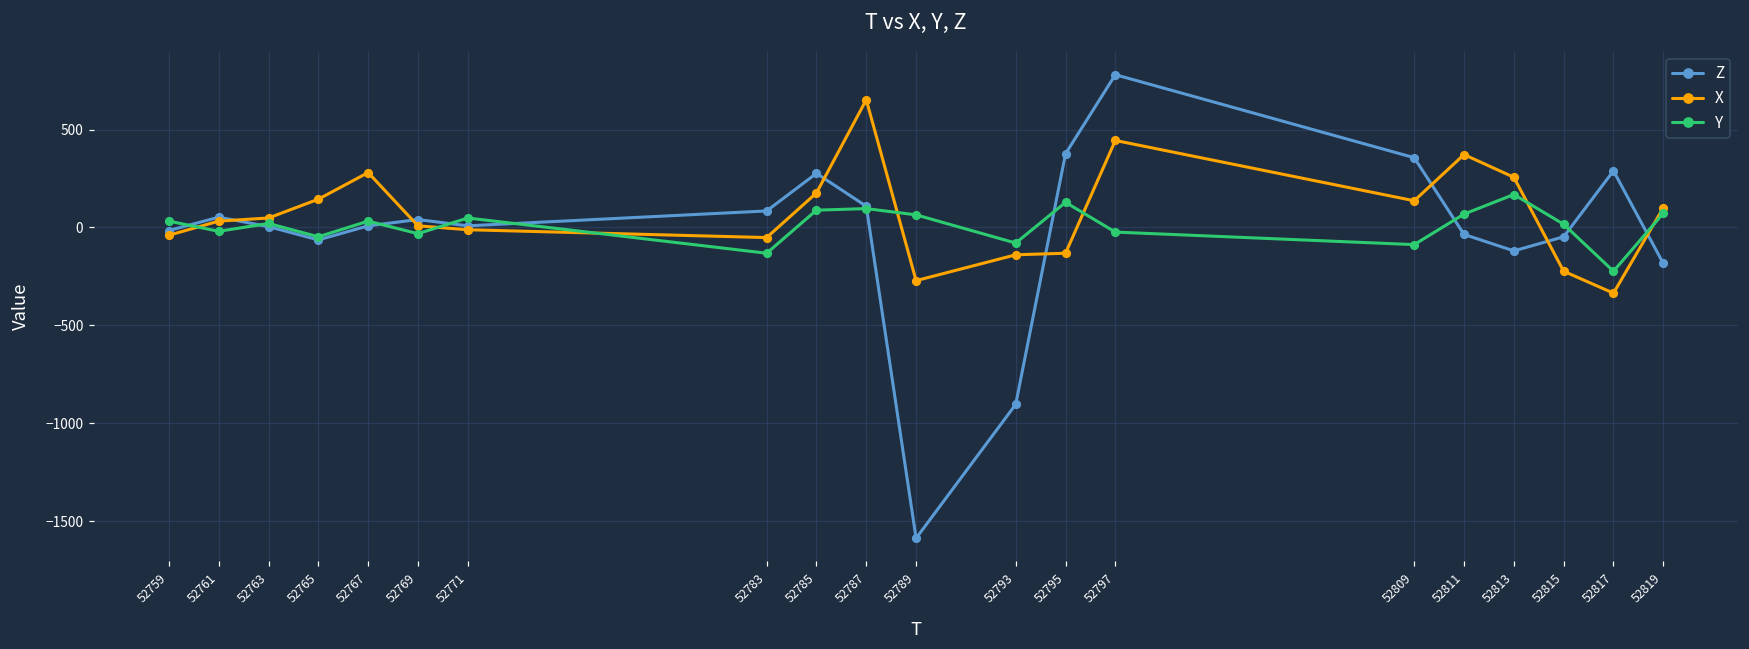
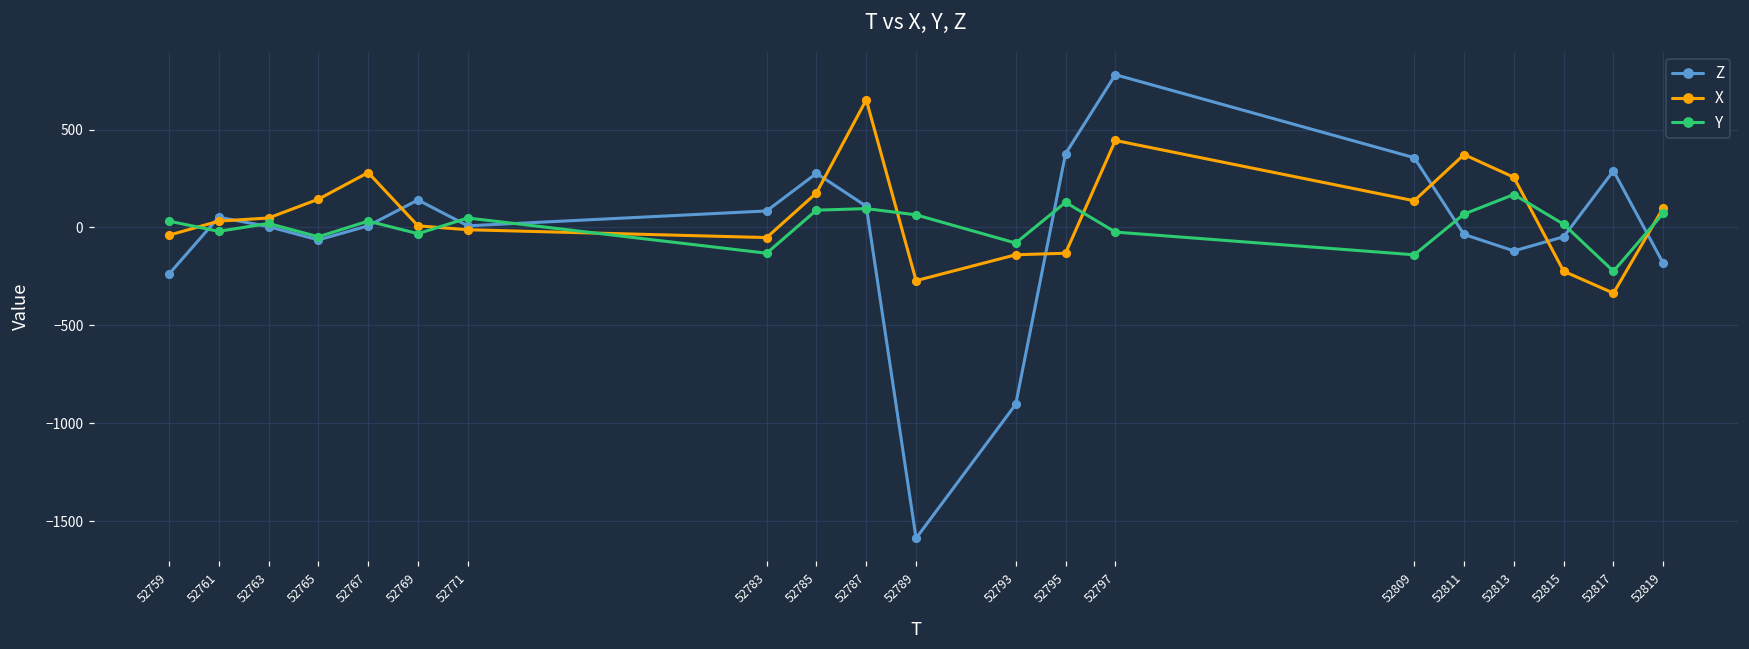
  {
    "Z": {
-     "52759": -20,
+     "52759": -240,
      "52761": 50,
      "52763": 0,
      "52765": -60,
      "52767": 10,
-     "52769": 40,
+     "52769": 140,
      "52771": 10,
      "52783": 80,
      "52785": 280,
      "52789": -1590,
      "52793": -900,
      "52795": 380,
      "52797": 780,
      "52809": 360,
      "52811": -40,
      "52813": -120,
      "52815": -50,
      "52817": 290,
      "52819": -180
    },
    "X": {
      "52759": -40,
      "52761": 30,
      "52763": 50,
      "52765": 140,
      "52767": 280,
      "52769": 10,
      "52771": -10,
      "52783": -50,
      "52785": 180,
      "52787": 650,
      "52789": -270,
      "52793": -140,
      "52795": -130,
      "52797": 440,
      "52809": 140,
      "52811": 370,
      "52813": 260,
      "52815": -220,
      "52817": -340,
      "52819": 100
    },
    "Y": {
      "52759": 30,
      "52761": -20,
      "52763": 20,
      "52765": -50,
      "52767": 30,
      "52769": -30,
      "52771": 50,
      "52783": -130,
      "52785": 90,
      "52789": 60,
      "52793": -80,
      "52795": 130,
      "52797": -20,
-     "52809": -90,
+     "52809": -140,
      "52811": 70,
      "52813": 170,
      "52815": 20,
      "52817": -220,
      "52819": 70
    }
  }
